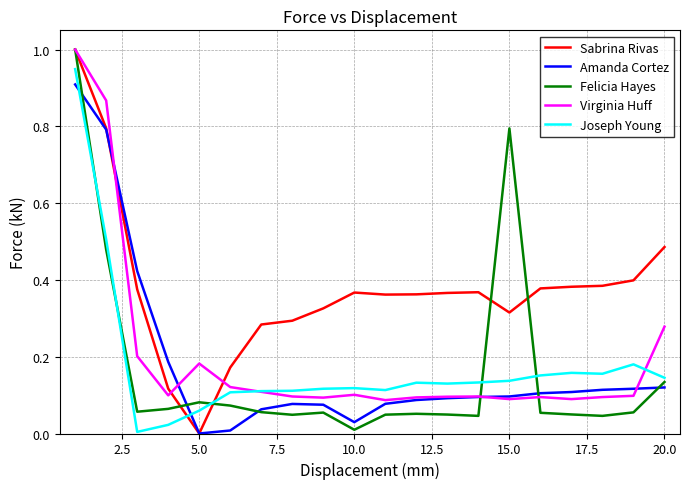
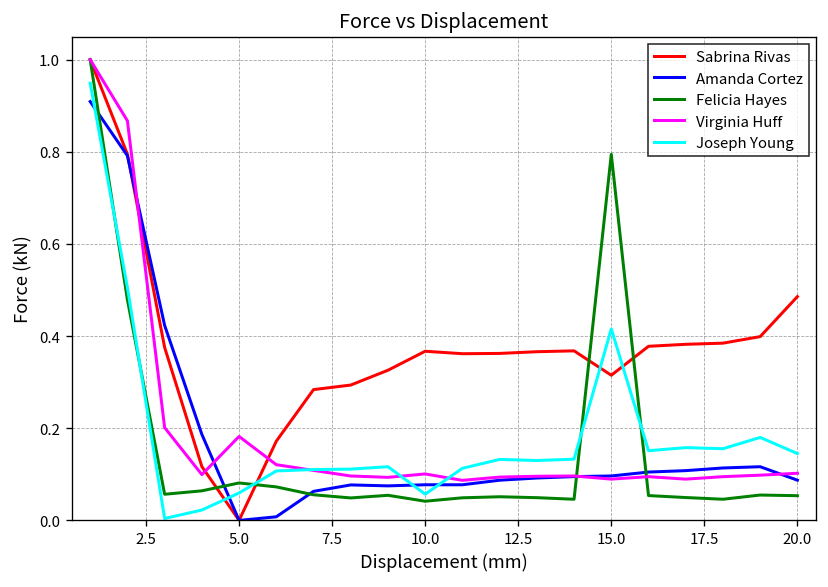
  {
    "Sabrina Rivas": {
      "10.0": 0.37,
      "15.0": 0.32,
      "20.0": 0.49
    },
    "Amanda Cortez": {
-     "10.0": 0.03,
+     "10.0": 0.08,
      "15.0": 0.10,
-     "20.0": 0.12
+     "20.0": 0.09
    },
    "Felicia Hayes": {
      "5.0": 0.08,
-     "10.0": 0.01,
+     "10.0": 0.04,
      "15.0": 0.79,
-     "20.0": 0.13
+     "20.0": 0.05
    },
    "Virginia Huff": {
      "5.0": 0.18,
      "10.0": 0.10,
      "15.0": 0.09,
-     "20.0": 0.28
+     "20.0": 0.10
    },
    "Joseph Young": {
      "5.0": 0.06,
-     "10.0": 0.12,
-     "15.0": 0.14,
+     "10.0": 0.06,
+     "15.0": 0.42,
      "20.0": 0.15
    }
  }
